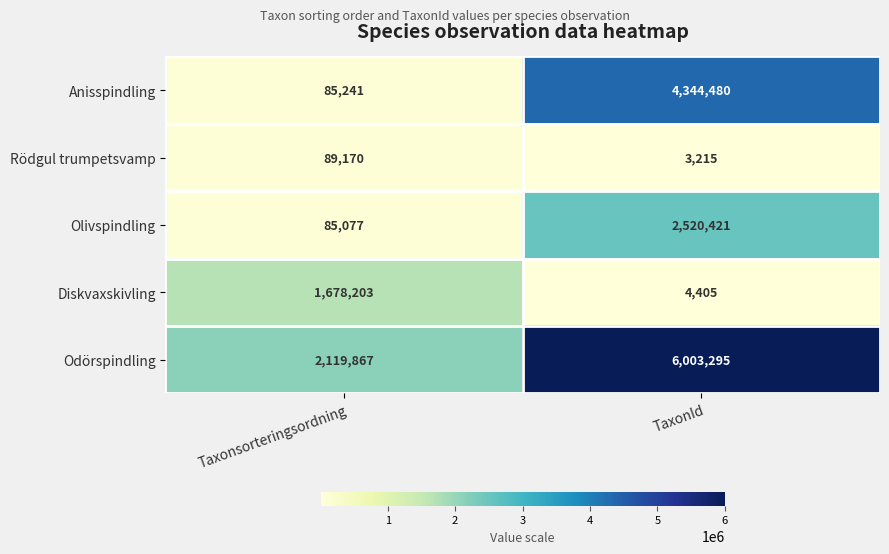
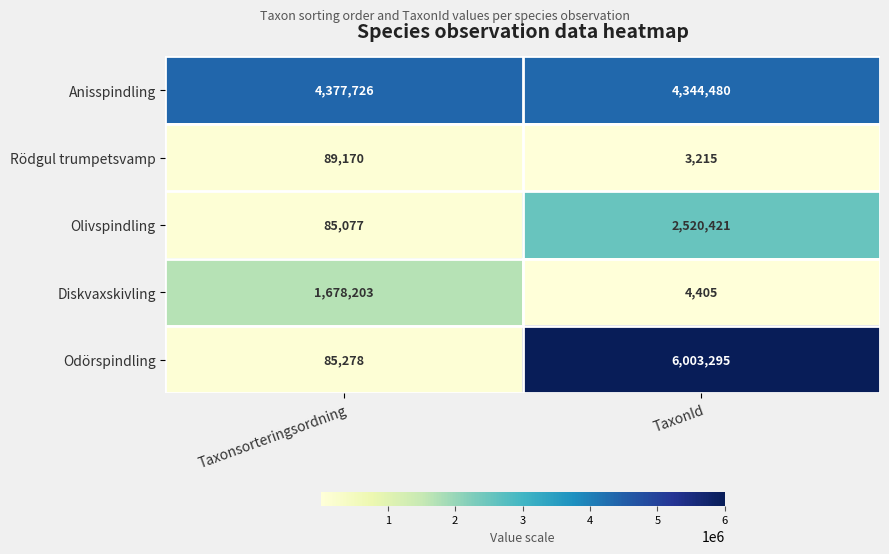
  {
    "Anisspindling": {
-     "Taxonsorteringsordning": "85,241",
+     "Taxonsorteringsordning": "4,377,726",
      "TaxonId": "4,344,480"
    },
    "Rödgul trumpetsvamp": {
      "Taxonsorteringsordning": "89,170",
      "TaxonId": "3,215"
    },
    "Olivspindling": {
      "Taxonsorteringsordning": "85,077",
      "TaxonId": "2,520,421"
    },
    "Diskvaxskivling": {
      "Taxonsorteringsordning": "1,678,203",
      "TaxonId": "4,405"
    },
    "Odörspindling": {
-     "Taxonsorteringsordning": "2,119,867",
+     "Taxonsorteringsordning": "85,278",
      "TaxonId": "6,003,295"
    }
  }
